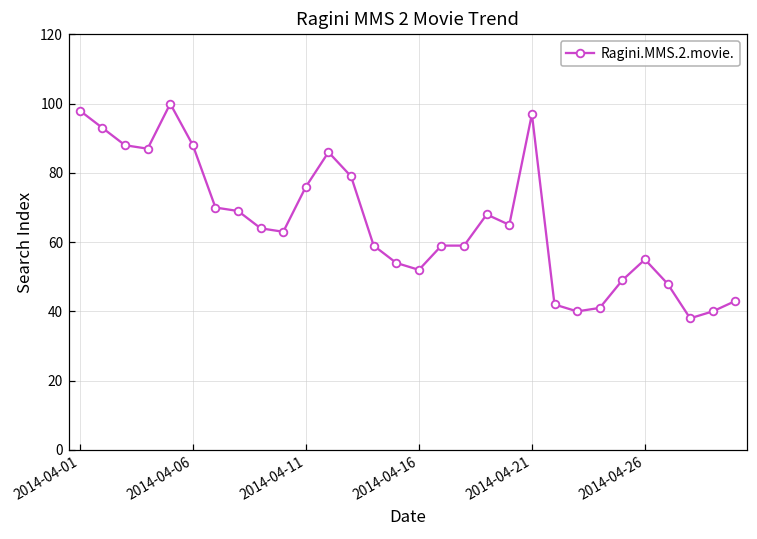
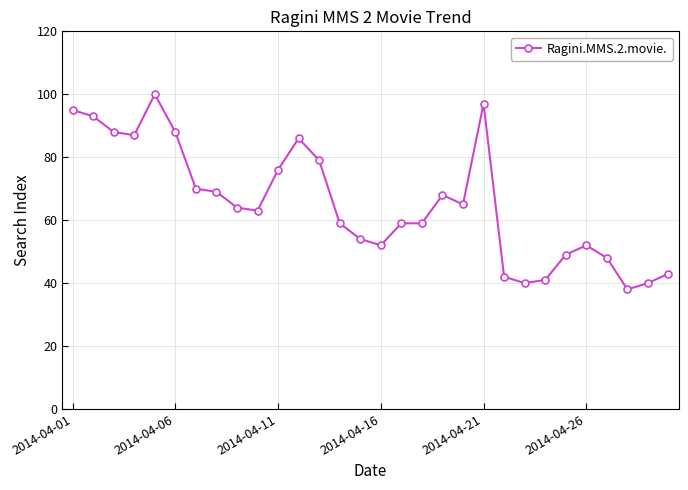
  {
-   "2014-04-01": 98,
+   "2014-04-01": 95,
    "2014-04-06": 88,
    "2014-04-11": 76,
    "2014-04-16": 52,
    "2014-04-21": 97,
-   "2014-04-26": 55
+   "2014-04-26": 52
  }
